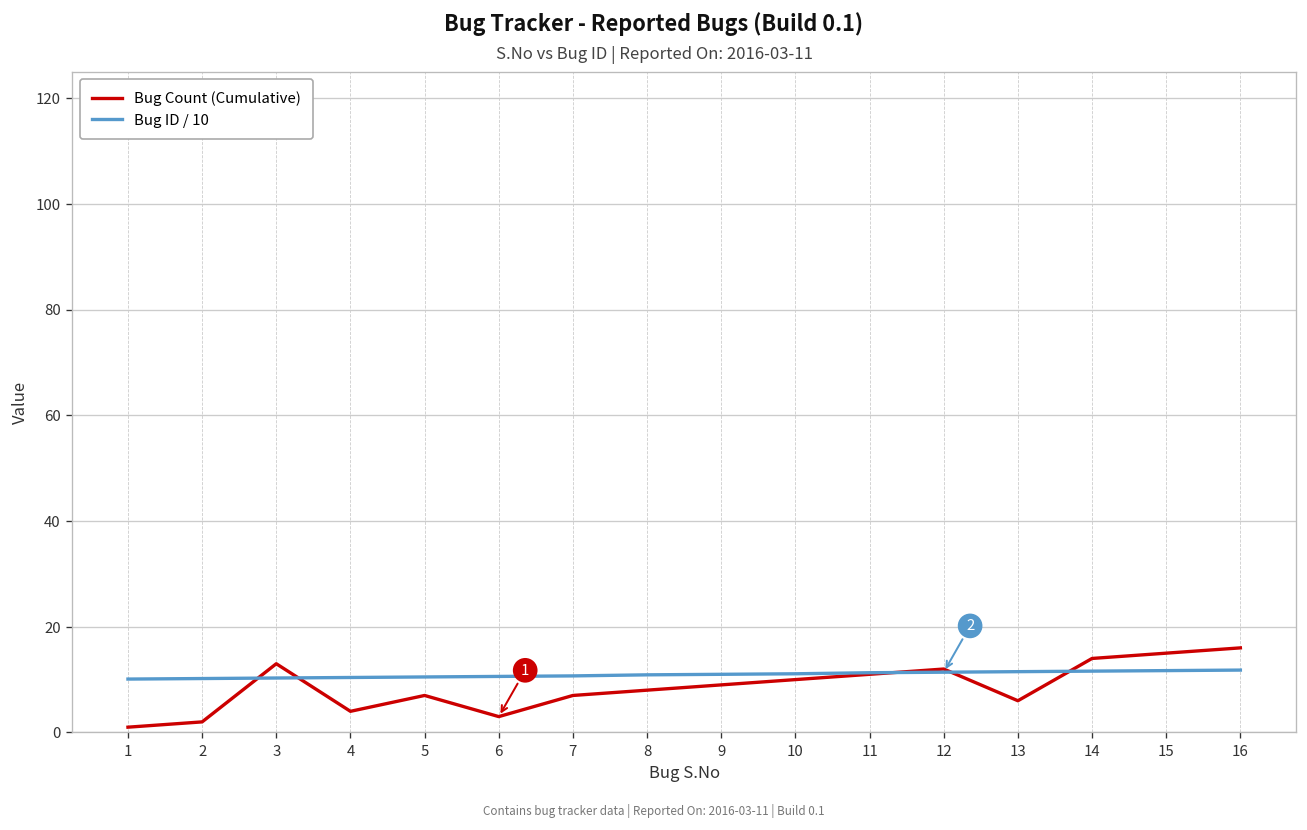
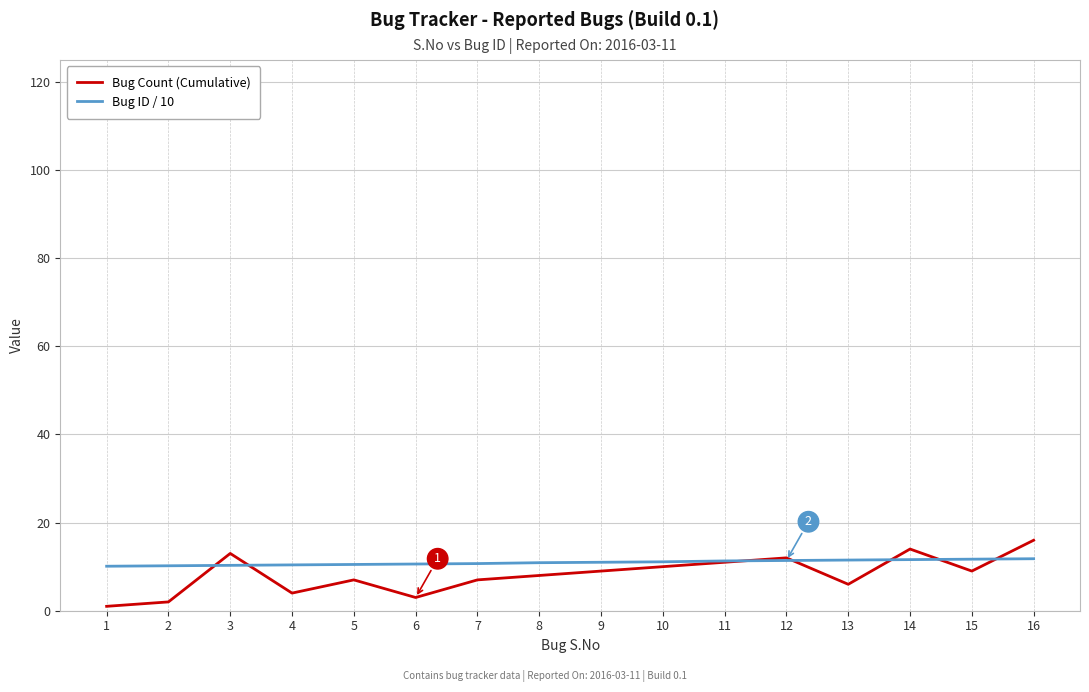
  {
    "Bug Count (Cumulative)": {
      "1": 1,
      "2": 2,
      "3": 13,
      "4": 4,
      "5": 7,
      "6": 3,
      "7": 7,
      "8": 8,
      "9": 9,
      "10": 10,
      "12": 12,
      "13": 6,
      "14": 14,
-     "15": 15,
+     "15": 9,
      "16": 16
    },
    "Bug ID / 10": {
      "1": 10,
      "2": 10,
      "3": 10,
      "4": 10,
      "5": 11,
      "6": 11,
      "7": 11,
      "8": 11,
      "9": 11,
      "10": 11,
      "12": 11,
      "13": 12,
      "14": 12,
      "15": 12,
      "16": 12
    }
  }
